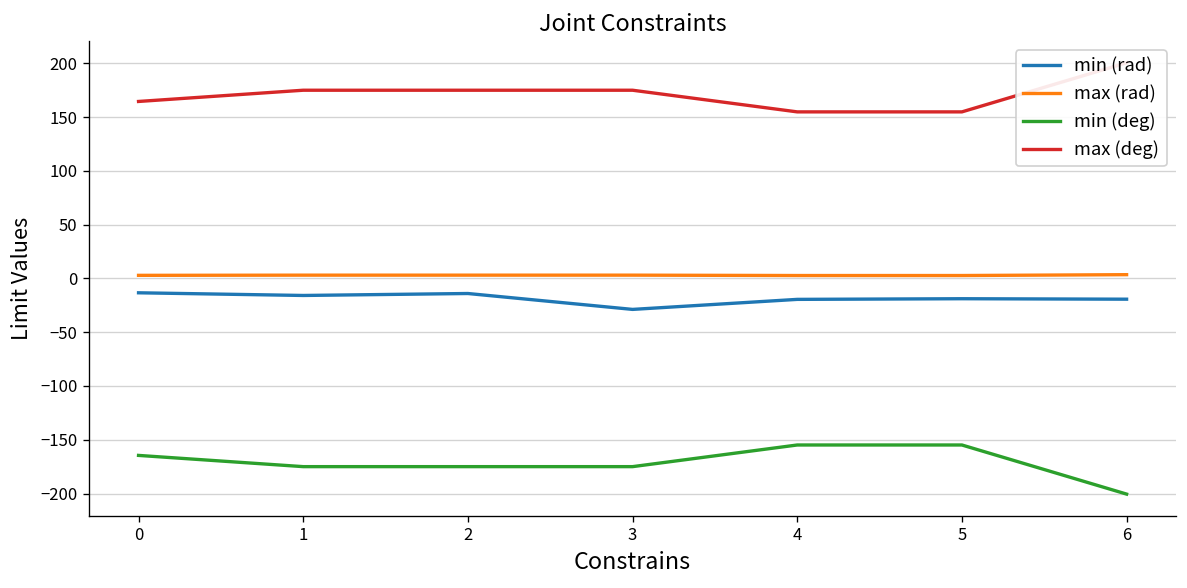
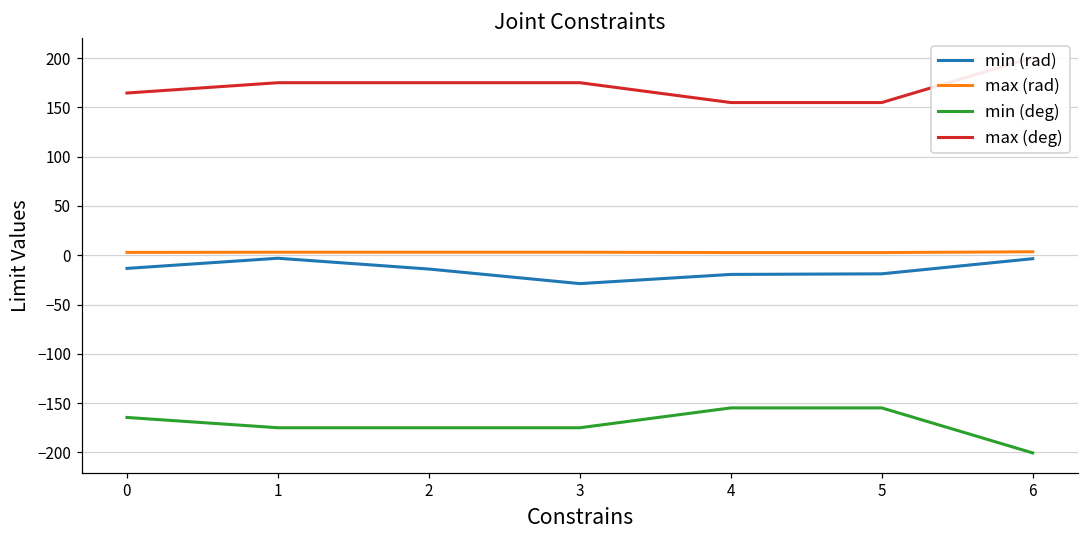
  {
    "min (rad)": {
      "0": -10,
-     "1": -20,
+     "1": 0,
      "2": -10,
      "3": -30,
      "4": -20,
      "5": -20,
-     "6": -20
+     "6": 0
    },
    "max (rad)": {
      "0": 0,
      "1": 0,
      "2": 0,
      "3": 0,
      "4": 0,
      "5": 0,
      "6": 0
    },
    "min (deg)": {
      "0": -160,
      "1": -170,
      "2": -170,
      "3": -170,
      "4": -150,
      "5": -150,
      "6": -200
    },
    "max (deg)": {
      "0": 160,
      "1": 170,
      "2": 170,
      "3": 170,
      "4": 150,
      "5": 150
    }
  }
